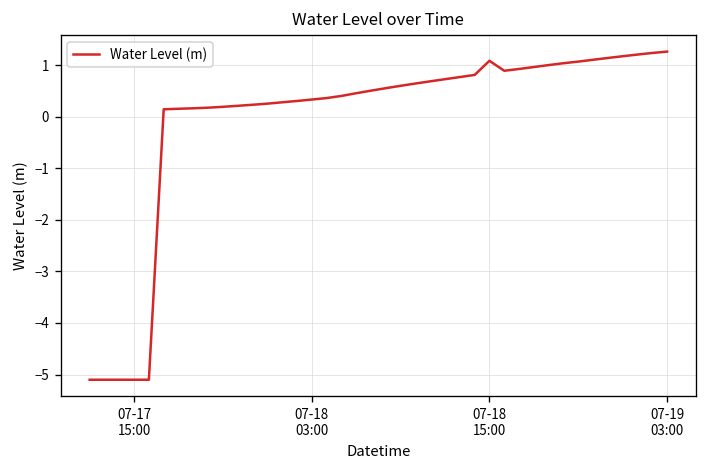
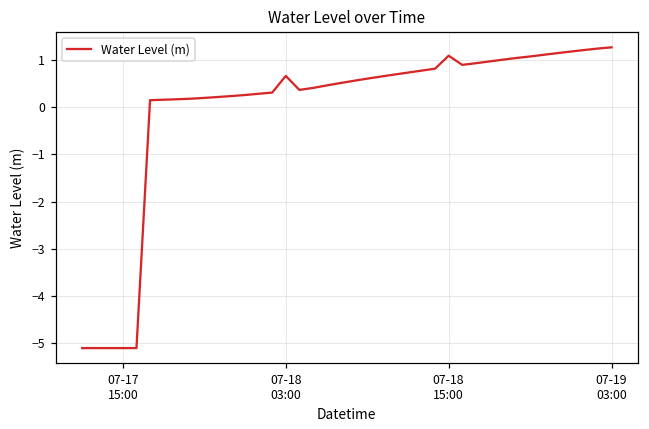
  {
    "07-17 15:00": -5.1,
-   "07-18 03:00": 0.3,
+   "07-18 03:00": 0.7,
    "07-18 15:00": 1.1,
    "07-19 03:00": 1.3
  }
